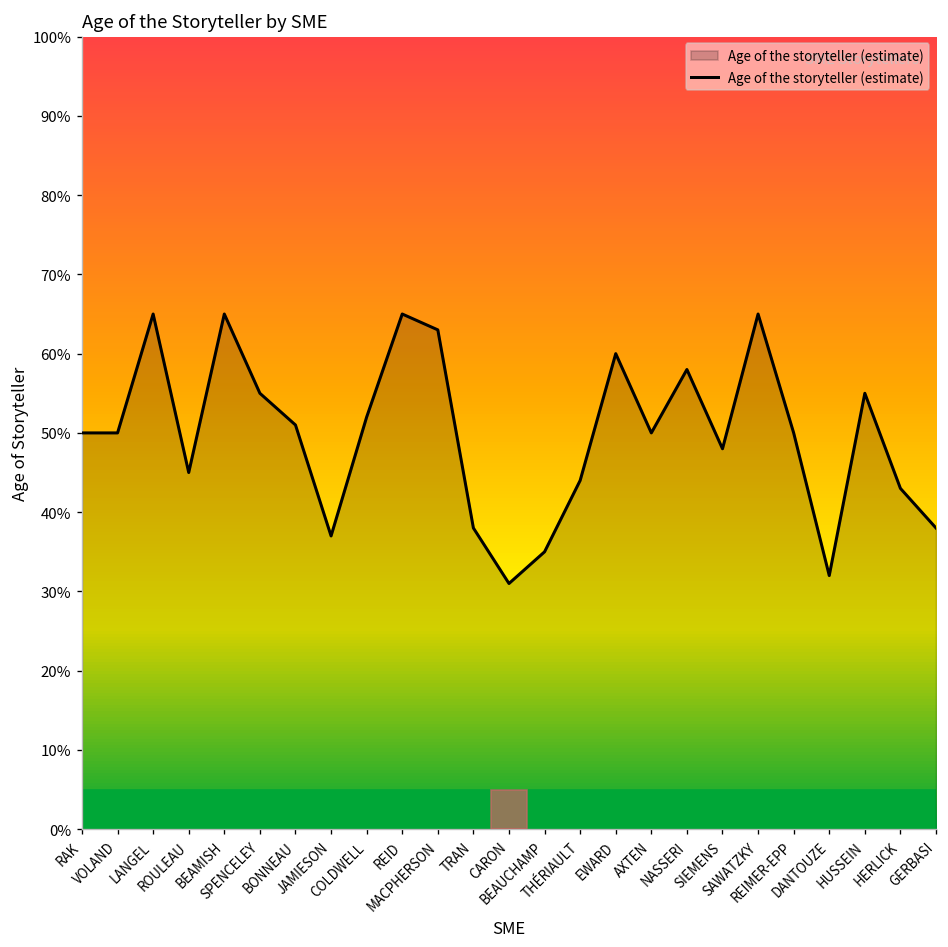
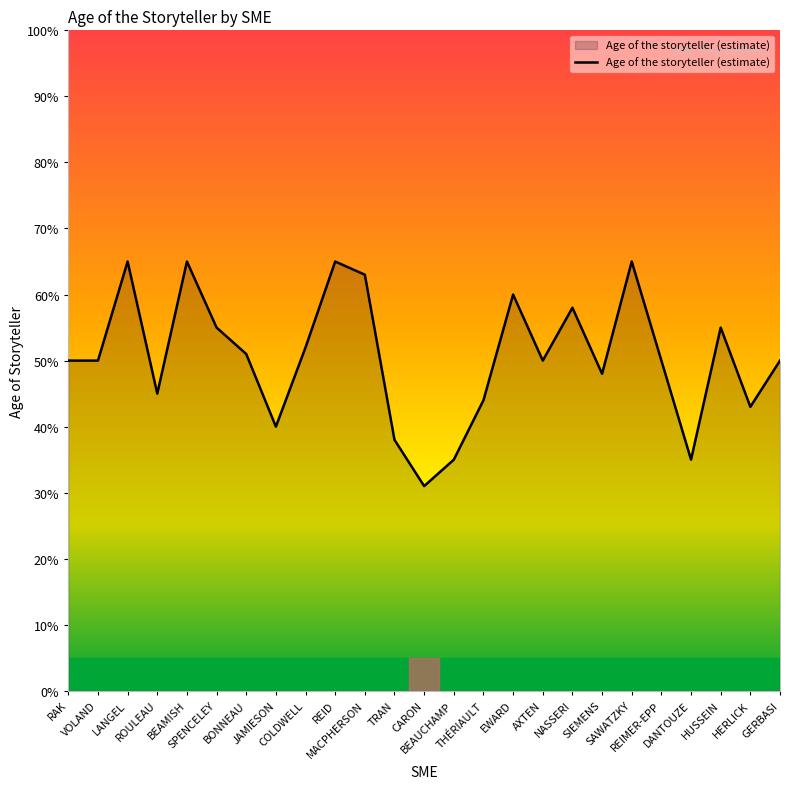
  {
    "RAK": "50%",
    "VOLAND": "50%",
    "LANGEL": "65%",
    "ROULEAU": "45%",
    "BEAMISH": "65%",
    "SPENCELEY": "55%",
    "BONNEAU": "51%",
-   "JAMIESON": "37%",
+   "JAMIESON": "40%",
    "COLDWELL": "52%",
    "REID": "65%",
    "MACPHERSON": "63%",
    "TRAN": "38%",
    "CARON": "31%",
    "BEAUCHAMP": "35%",
    "THÉRIAULT": "44%",
    "EWARD": "60%",
    "AXTEN": "50%",
    "NASSERI": "58%",
    "SIEMENS": "48%",
    "SAWATZKY": "65%",
    "REIMER-EPP": "50%",
-   "DANTOUZE": "32%",
+   "DANTOUZE": "35%",
    "HUSSEIN": "55%",
    "HERLICK": "43%",
-   "GERBASI": "38%"
+   "GERBASI": "50%"
  }
